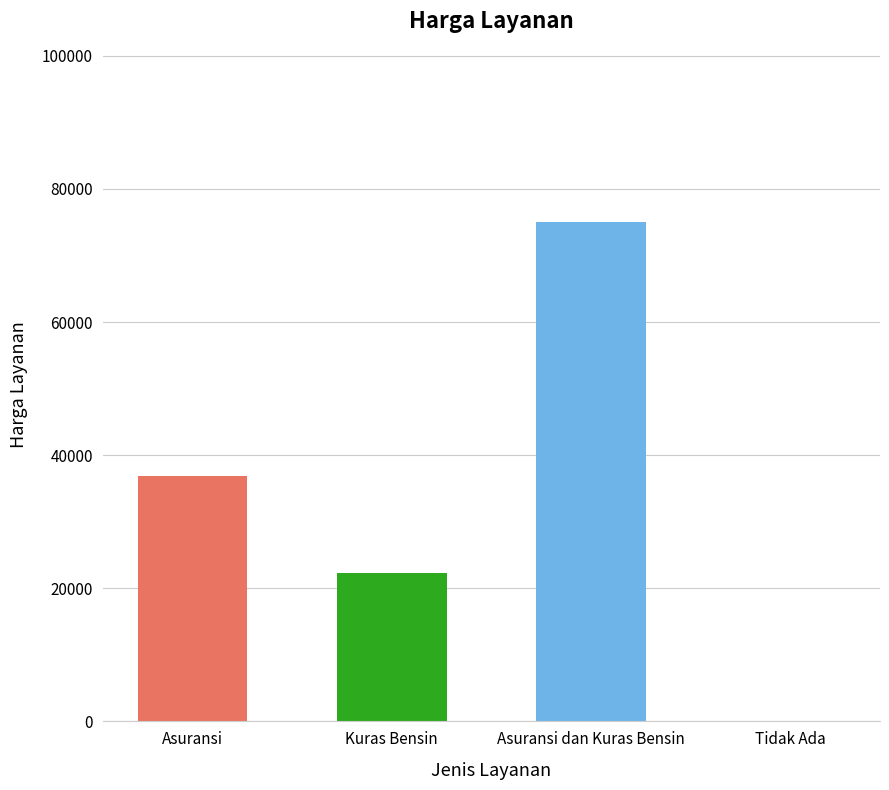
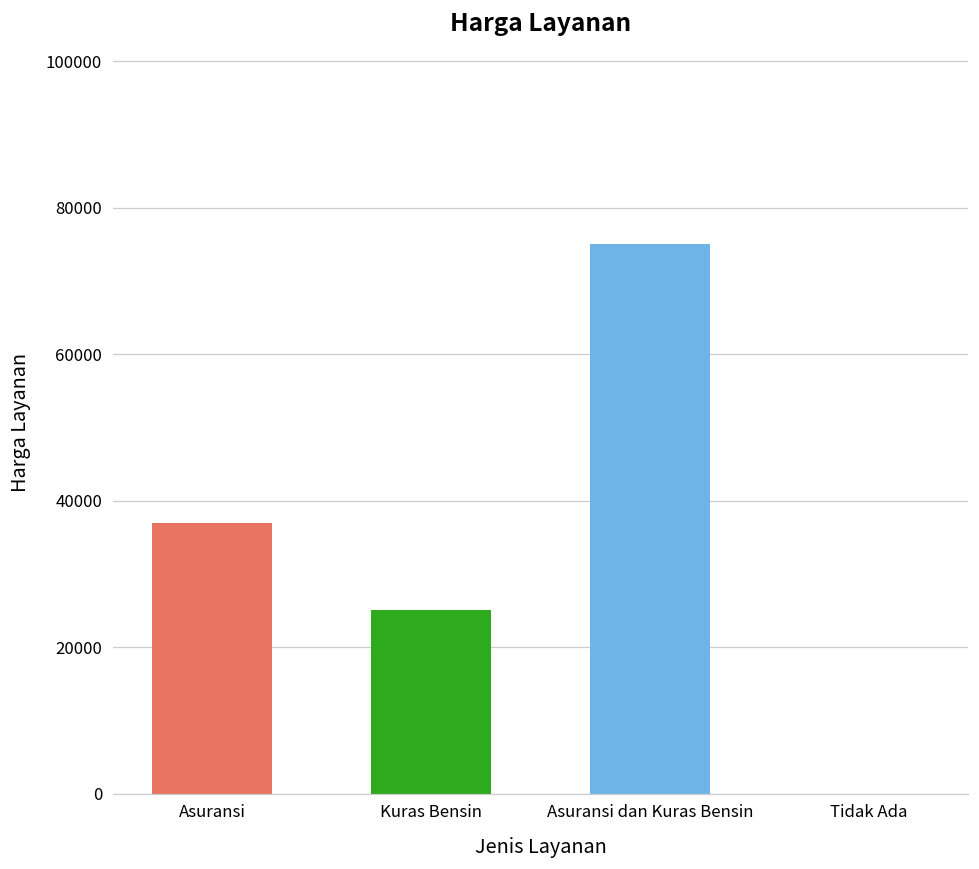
  {
    "Asuransi": 37000,
-   "Kuras Bensin": 22000,
+   "Kuras Bensin": 25000,
    "Asuransi dan Kuras Bensin": 75000,
    "Tidak Ada": 0
  }
